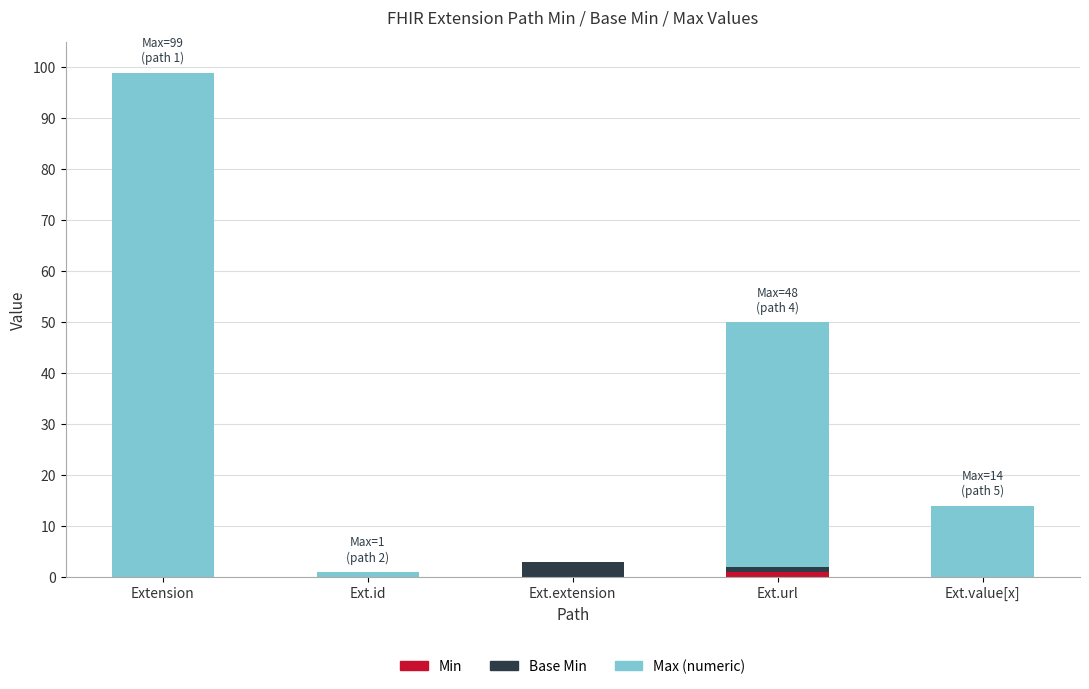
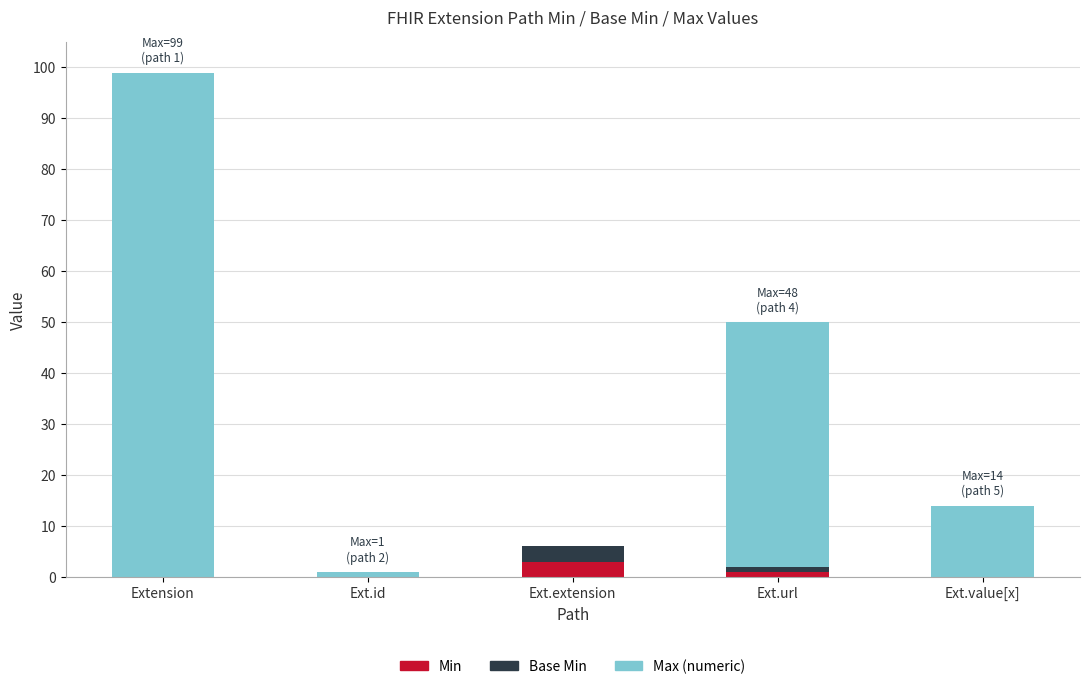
  {
    "Min": {
      "Extension": 0,
      "Ext.id": 0,
-     "Ext.extension": 0,
+     "Ext.extension": 3,
      "Ext.url": 1,
      "Ext.value[x]": 0
    },
    "Base Min": {
      "Extension": 0,
      "Ext.id": 0,
      "Ext.extension": 3,
      "Ext.url": 1,
      "Ext.value[x]": 0
    },
    "Max (numeric)": {
      "Extension": 99,
      "Ext.id": 1,
      "Ext.url": 48,
      "Ext.value[x]": 14
    }
  }
